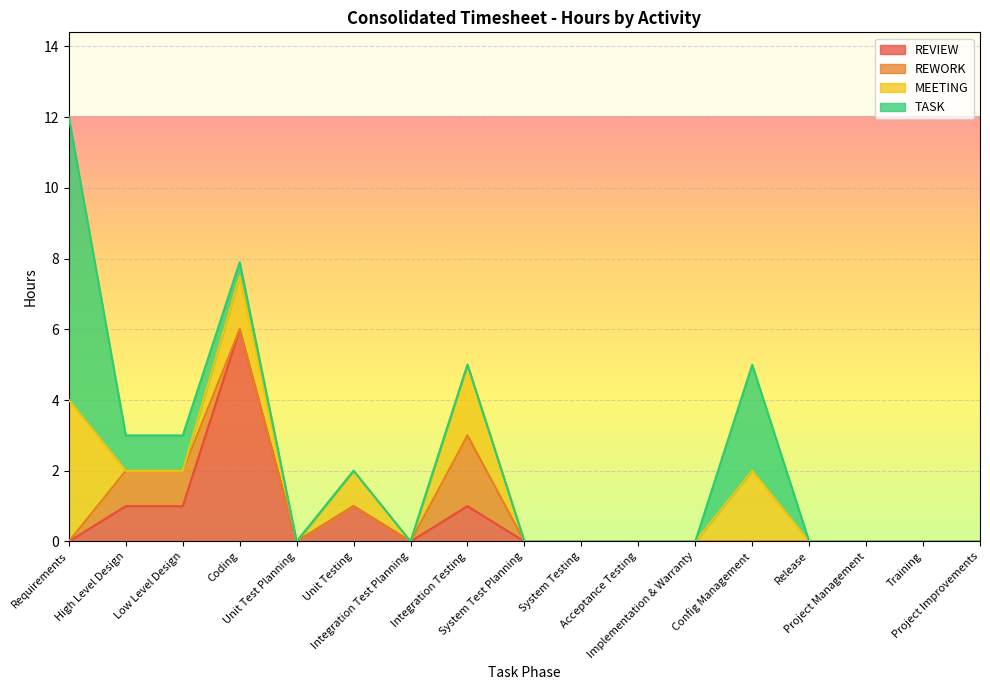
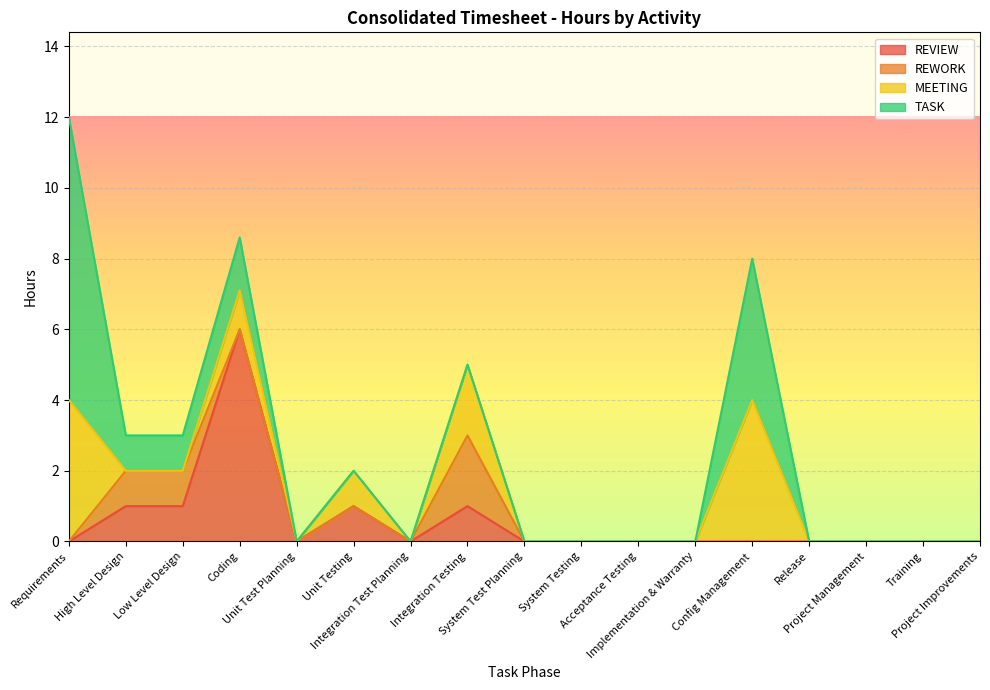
  {
    "MEETING": {
      "Requirements": 4.0,
-     "Coding": 1.5,
-     "Config Management": 2
+     "Coding": 1.1,
+     "Config Management": 4
    },
    "TASK": {
      "Requirements": 8.0,
      "High Level Design": 1.0,
      "Low Level Design": 1.0,
-     "Coding": 0.4,
-     "Config Management": 3
+     "Coding": 1.5,
+     "Config Management": 4
    }
  }
